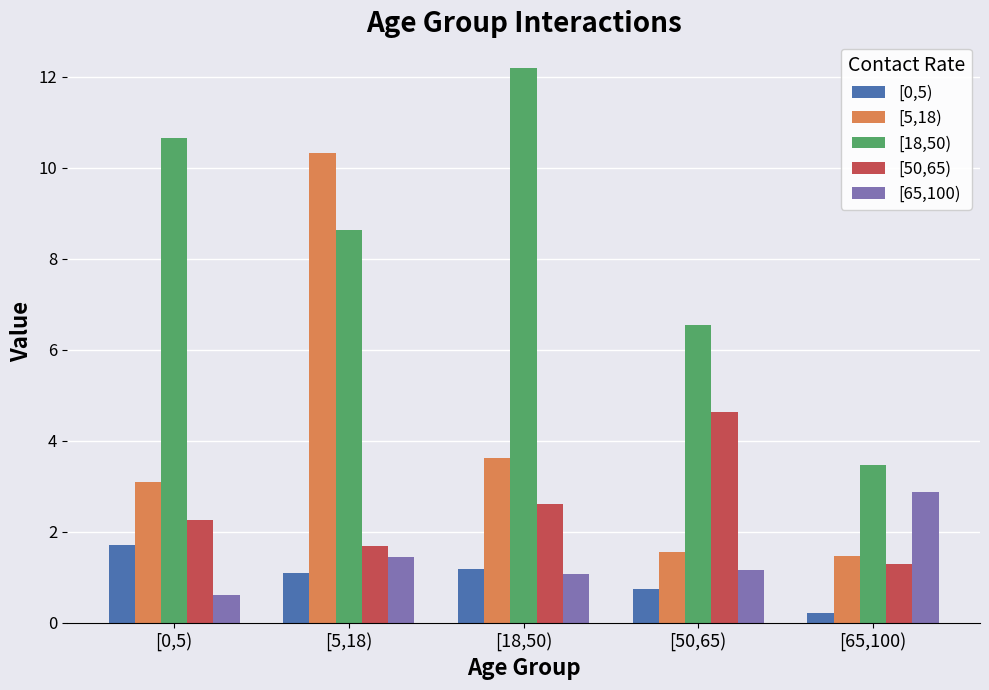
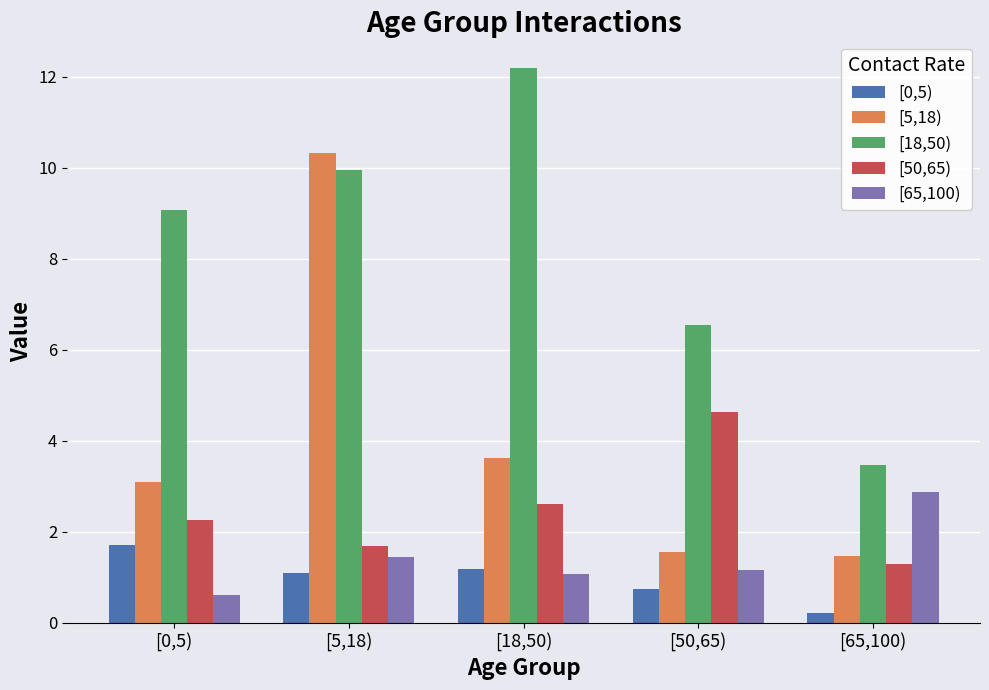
  {
    "[18,50)": {
-     "[0,5)": 10.6,
-     "[5,18)": 8.6,
+     "[0,5)": 9.1,
+     "[5,18)": 9.9,
      "[18,50)": 12.2,
      "[50,65)": 6.5,
      "[65,100)": 3.5
    }
  }
